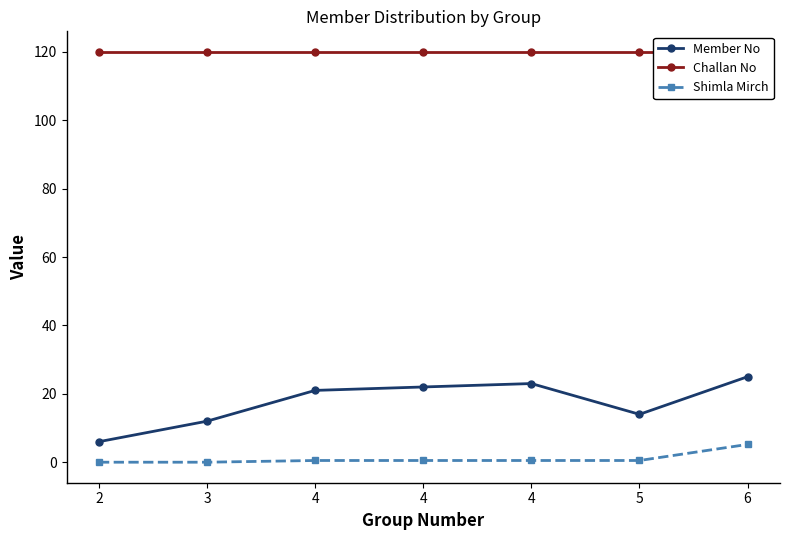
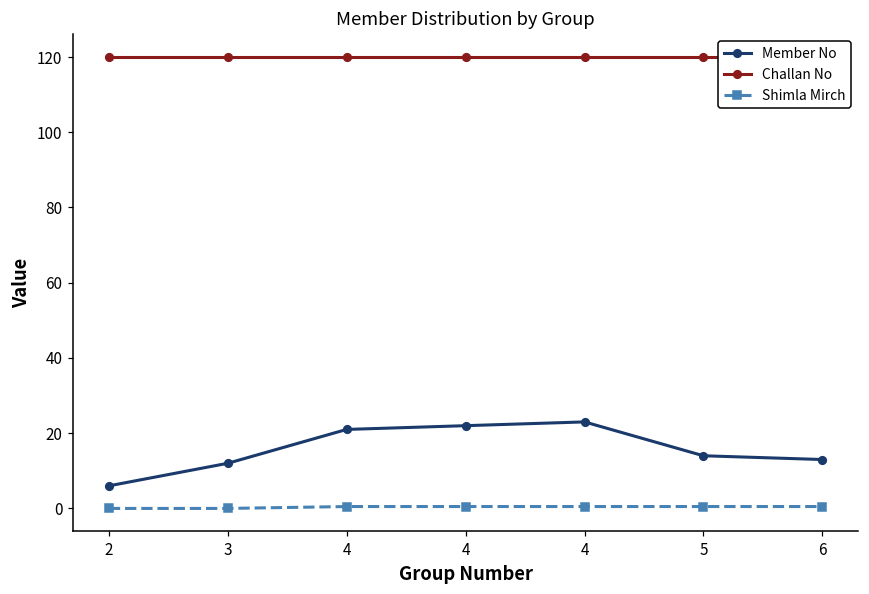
  {
    "Member No": {
      "2": 6,
      "3": 12,
      "5": 14,
-     "6": 25
+     "6": 13
    },
    "Challan No": {
      "2": 120,
      "3": 120,
      "5": 120
    },
    "Shimla Mirch": {
      "2": 0,
      "3": 0,
      "5": 1,
-     "6": 5
+     "6": 1
    }
  }
